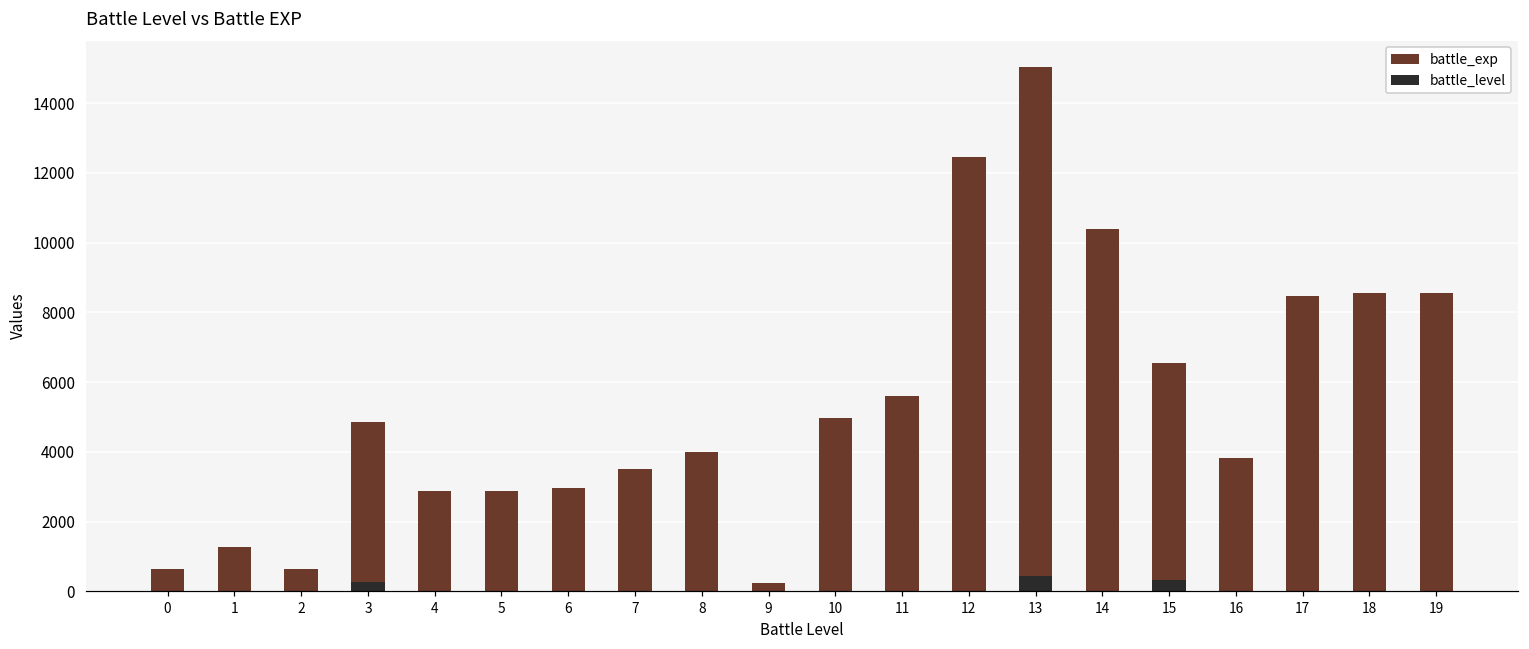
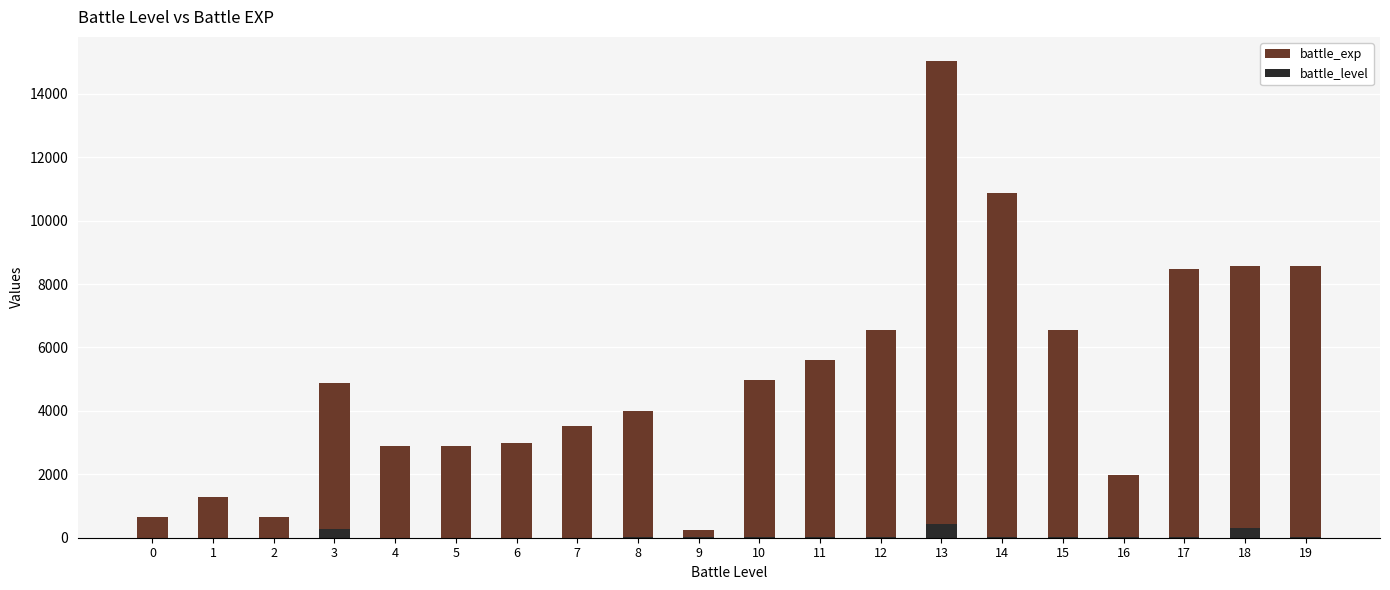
  {
    "battle_exp": {
      "0": 600,
      "1": 1300,
      "2": 600,
      "3": 4900,
      "4": 2900,
      "5": 2900,
      "6": 3000,
      "7": 3500,
      "8": 4000,
      "9": 200,
      "10": 5000,
      "11": 5600,
-     "12": 12500,
+     "12": 6600,
      "13": 15000,
-     "14": 10400,
+     "14": 10900,
      "15": 6600,
-     "16": 3800,
+     "16": 2000,
      "17": 8500,
      "18": 8600,
      "19": 8600
    },
    "battle_level": {
      "0": 0,
-     "15": 300,
-     "18": 0
+     "15": 0,
+     "18": 300
    }
  }
